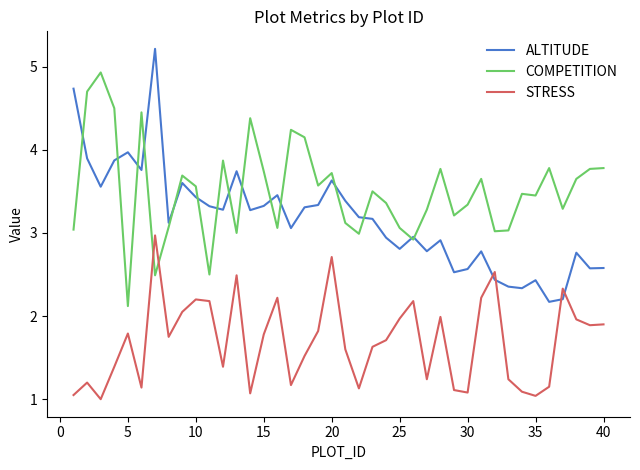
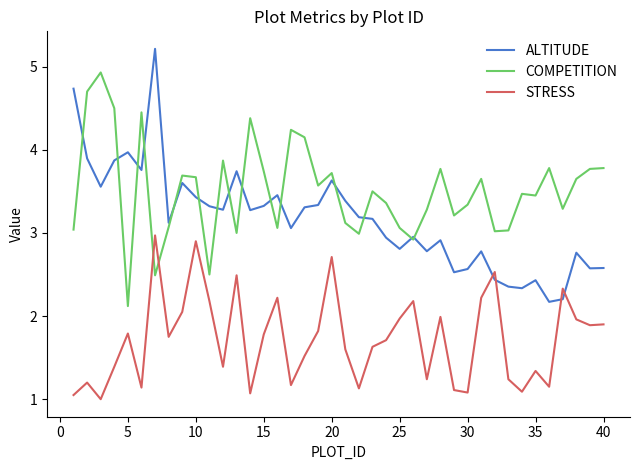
  {
    "ALTITUDE": {
      "5": 4.0,
      "10": 3.4,
      "15": 3.3,
      "20": 3.6,
      "25": 2.8,
      "30": 2.6,
      "35": 2.4,
      "40": 2.6
    },
    "COMPETITION": {
      "5": 2.1,
-     "10": 3.6,
+     "10": 3.7,
      "15": 3.7,
      "20": 3.7,
      "25": 3.1,
      "30": 3.3,
      "35": 3.5,
      "40": 3.8
    },
    "STRESS": {
      "5": 1.8,
-     "10": 2.2,
+     "10": 2.9,
      "15": 1.8,
      "20": 2.7,
      "25": 2.0,
      "30": 1.1,
-     "35": 1.0,
+     "35": 1.3,
      "40": 1.9
    }
  }
